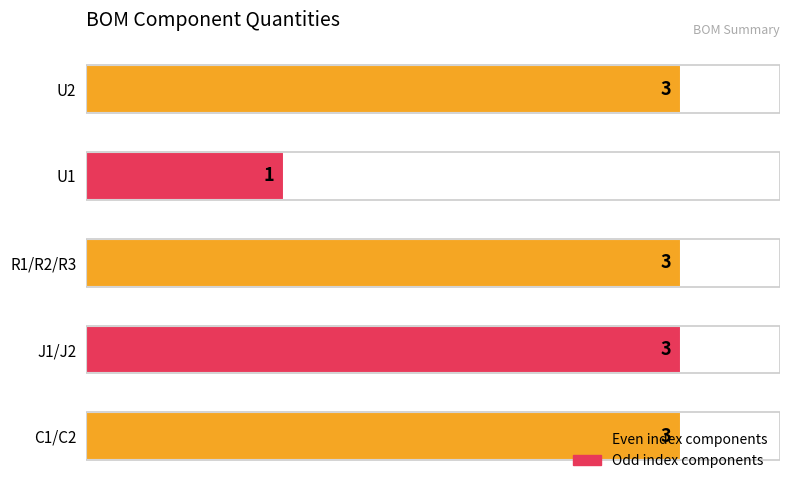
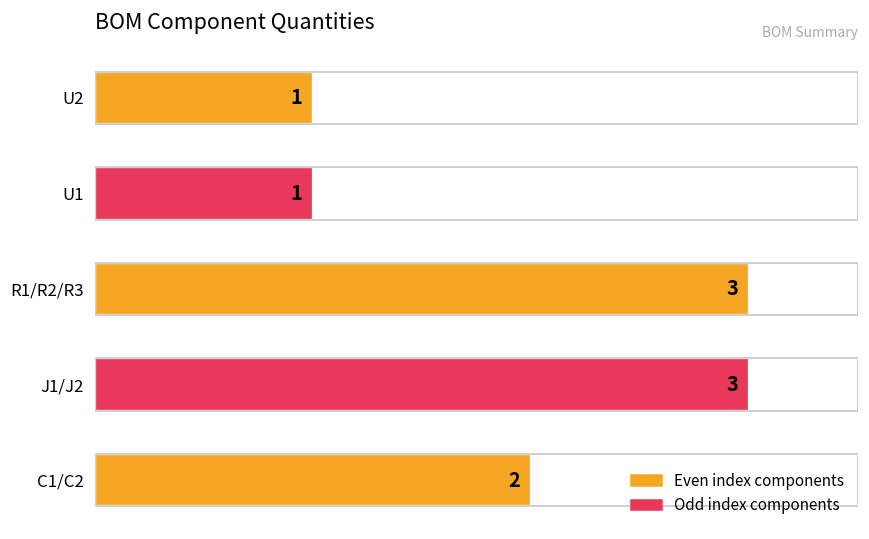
  {
-   "U2": 3,
+   "U2": 1,
    "U1": 1,
    "R1/R2/R3": 3,
    "J1/J2": 3,
-   "C1/C2": 3
+   "C1/C2": 2
  }
